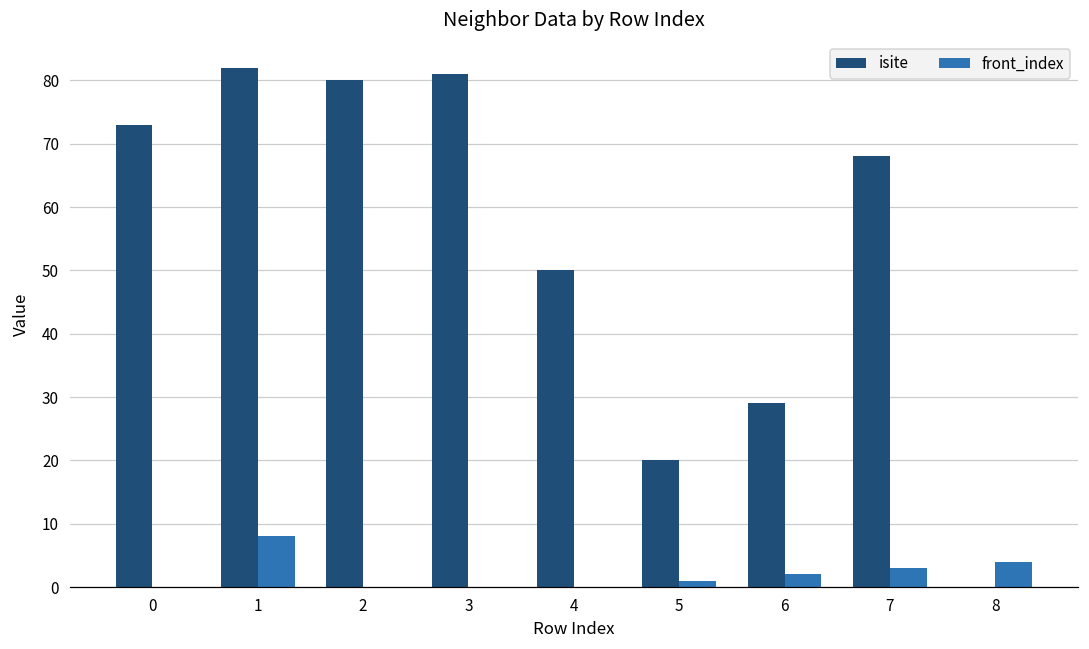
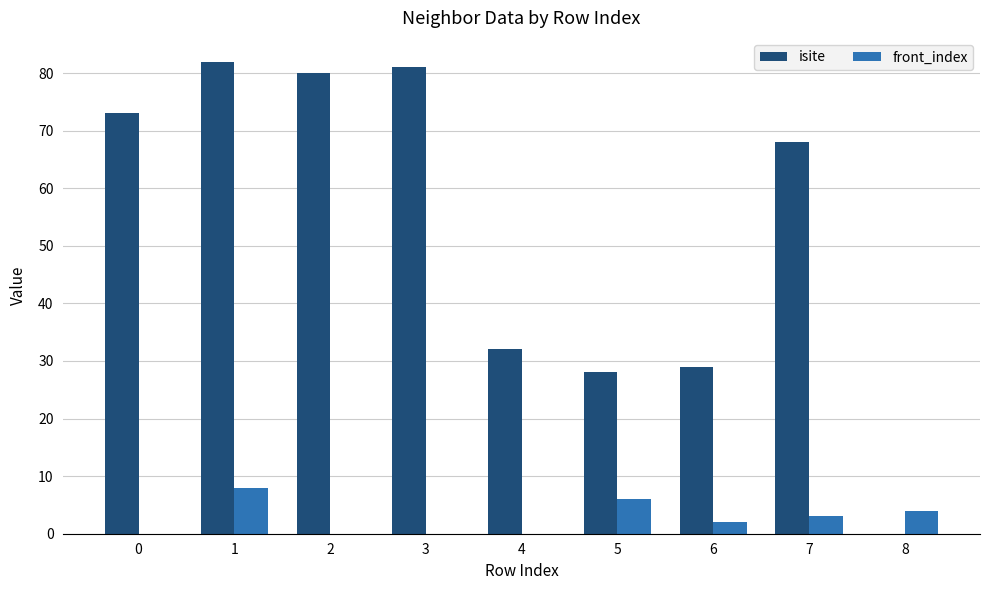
  {
    "isite": {
      "0": 73,
      "1": 82,
      "2": 80,
      "3": 81,
-     "4": 50,
-     "5": 20,
+     "4": 32,
+     "5": 28,
      "6": 29,
      "7": 68,
      "8": 0
    },
    "front_index": {
      "0": 0,
      "1": 8,
      "2": 0,
      "3": 0,
      "4": 0,
-     "5": 1,
+     "5": 6,
      "6": 2,
      "7": 3,
      "8": 4
    }
  }
